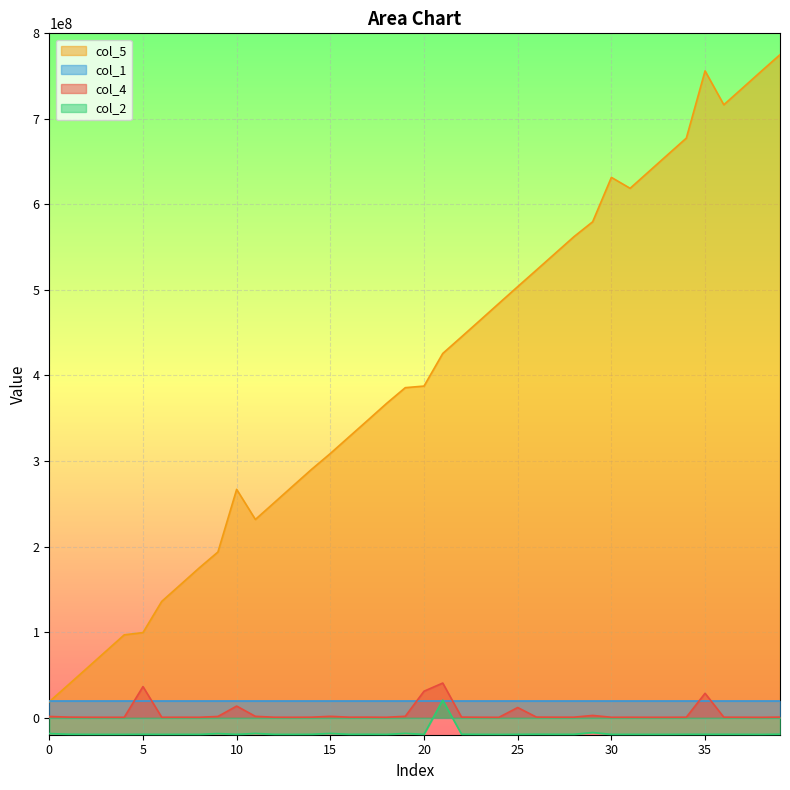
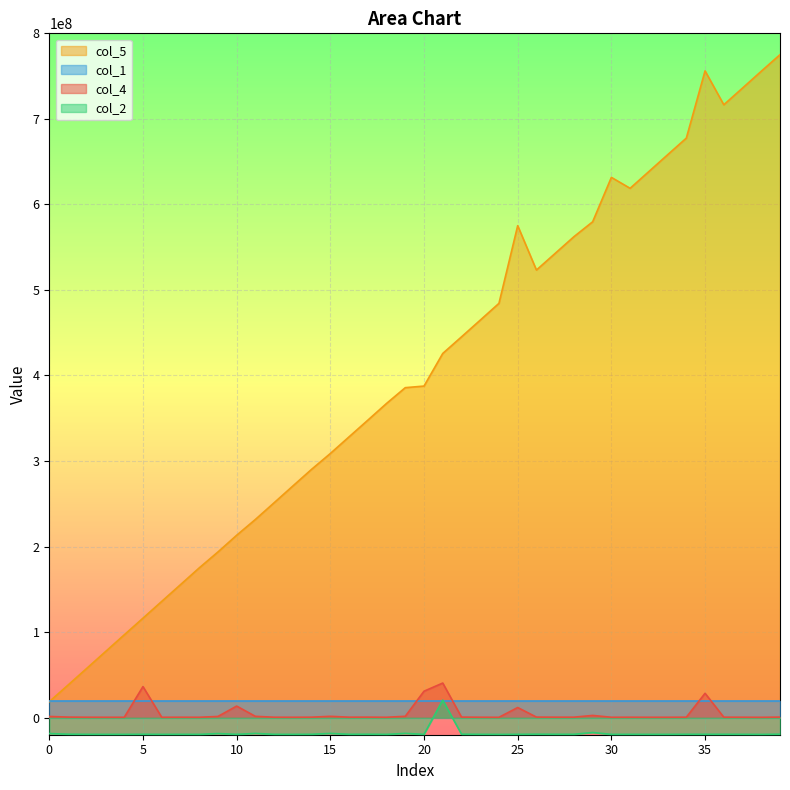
  {
    "col_5": {
-     "5": 100000000,
-     "10": 270000000,
+     "5": 120000000,
+     "10": 210000000,
      "15": 310000000,
      "20": 390000000,
-     "25": 500000000,
+     "25": 580000000,
      "30": 630000000,
      "35": 760000000
    },
    "col_1": {
      "5": 20000000,
      "10": 20000000,
      "15": 20000000,
      "20": 20000000,
      "25": 20000000,
      "30": 20000000,
      "35": 20000000
    },
    "col_4": {
      "5": 40000000,
      "10": 10000000,
      "20": 30000000,
      "25": 10000000,
      "35": 30000000
    }
  }
